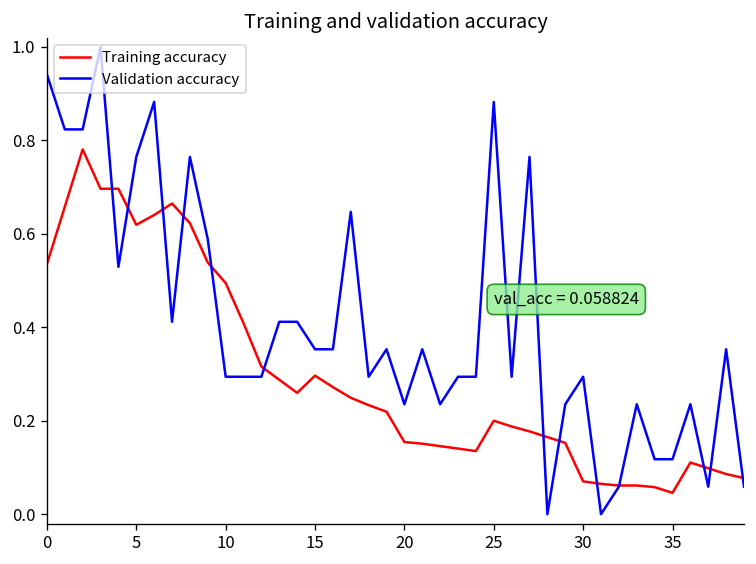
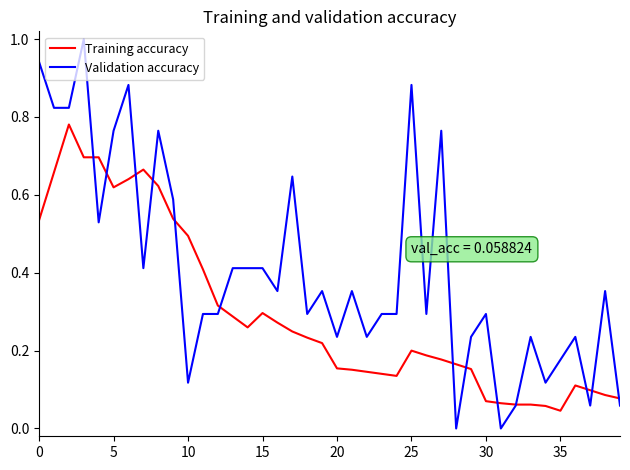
  {
    "Training accuracy": {
      "0": 0.54,
      "5": 0.62,
      "10": 0.49,
      "15": 0.30,
      "20": 0.15,
      "25": 0.20,
      "30": 0.07,
      "35": 0.05
    },
    "Validation accuracy": {
      "0": 0.94,
      "5": 0.76,
-     "10": 0.29,
-     "15": 0.35,
+     "10": 0.12,
+     "15": 0.41,
      "20": 0.24,
      "25": 0.88,
      "30": 0.29,
-     "35": 0.12
+     "35": 0.18
    }
  }
